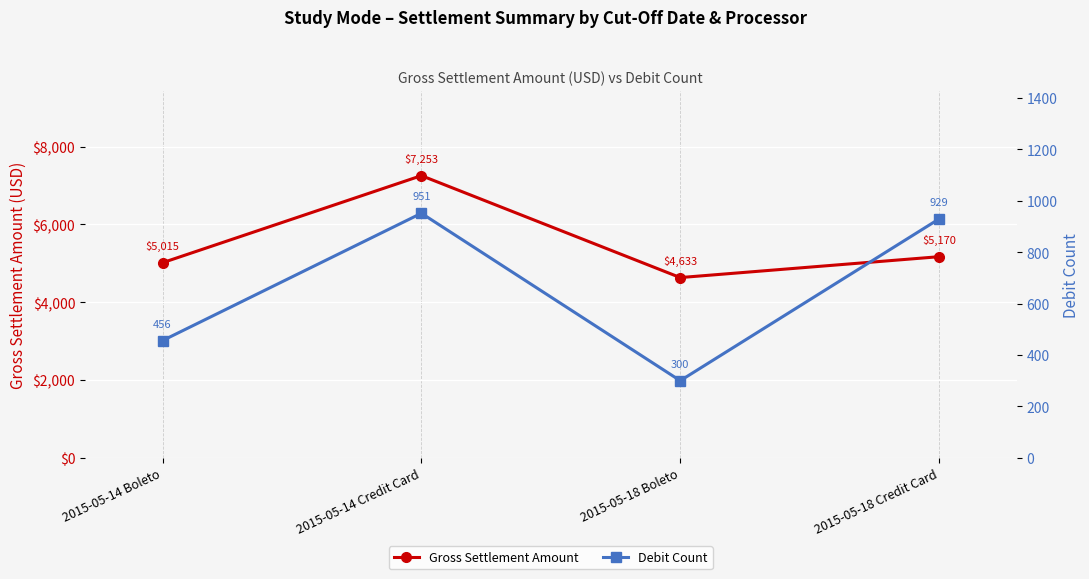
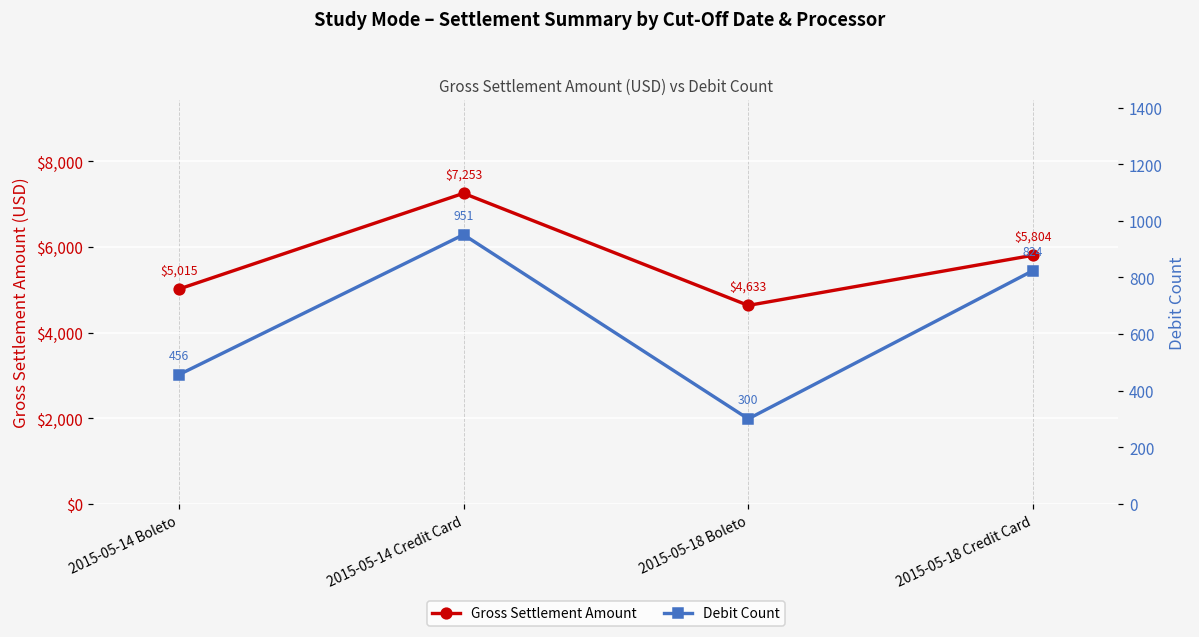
  {
    "Gross Settlement Amount": {
      "2015-05-14 Boleto": "$5,015",
      "2015-05-14 Credit Card": "$7,253",
      "2015-05-18 Boleto": "$4,633",
-     "2015-05-18 Credit Card": "$5,170"
+     "2015-05-18 Credit Card": "$5,804"
    },
    "Debit Count": {
      "2015-05-14 Boleto": "456",
      "2015-05-14 Credit Card": "951",
      "2015-05-18 Boleto": "300",
-     "2015-05-18 Credit Card": "929"
+     "2015-05-18 Credit Card": "824"
    }
  }
